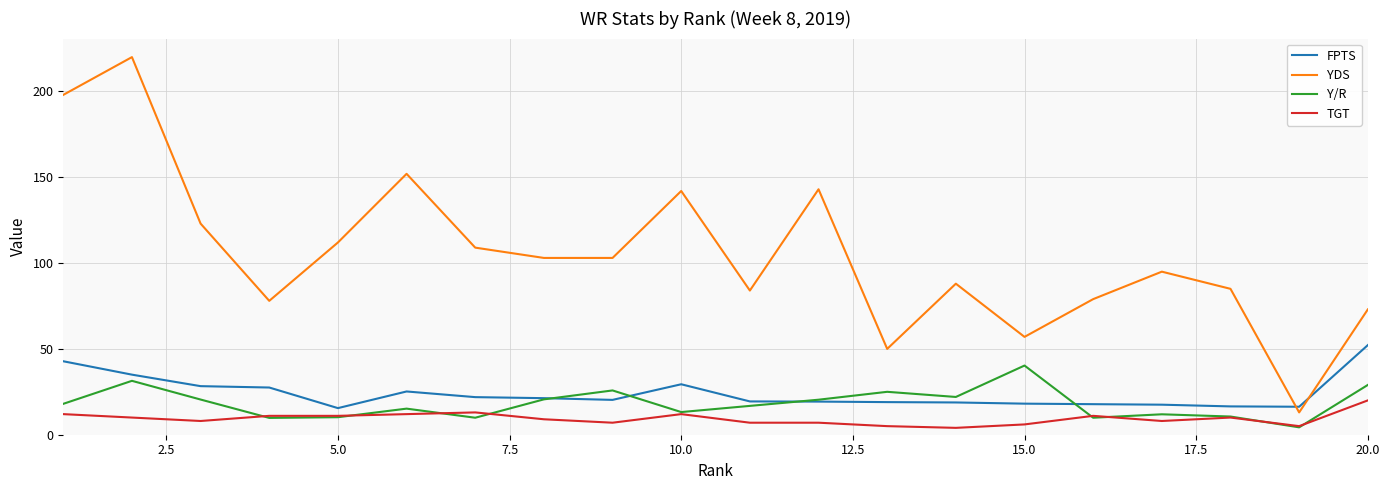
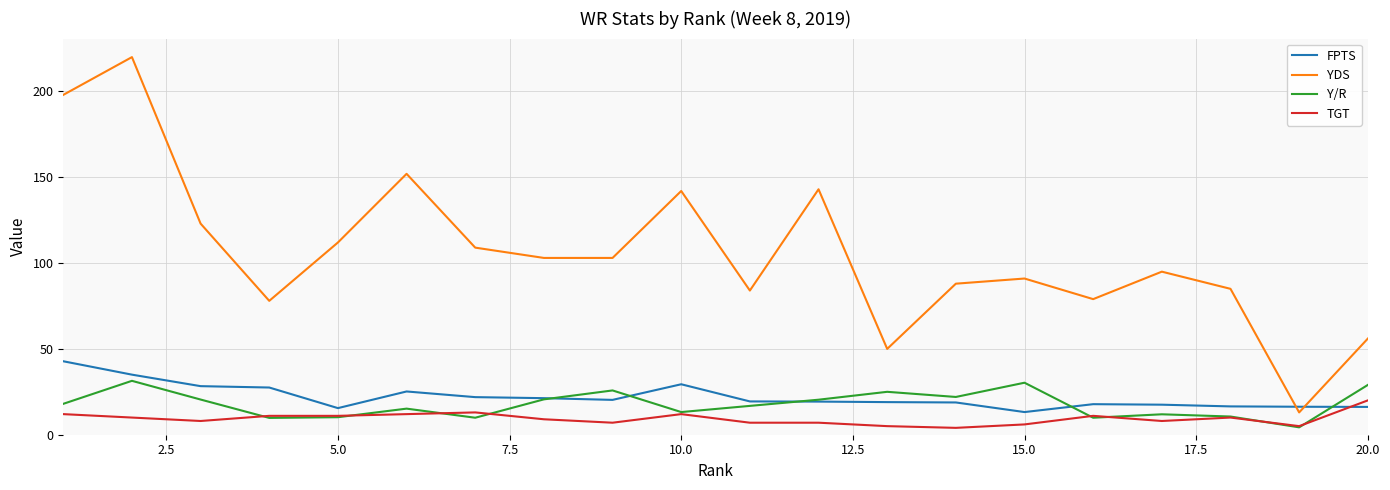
  {
    "FPTS": {
      "5.0": 16,
      "10.0": 29,
-     "15.0": 18,
-     "20.0": 52
+     "15.0": 13,
+     "20.0": 16
    },
    "YDS": {
      "5.0": 112,
      "10.0": 142,
-     "15.0": 57,
-     "20.0": 73
+     "15.0": 91,
+     "20.0": 56
    },
    "Y/R": {
-     "15.0": 40,
+     "15.0": 30,
      "20.0": 29
    },
    "TGT": {
      "15.0": 6,
      "20.0": 20
    }
  }
